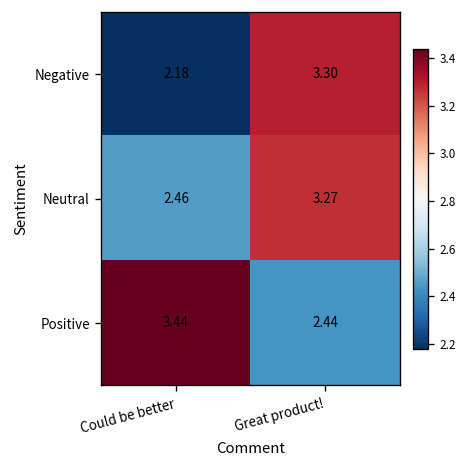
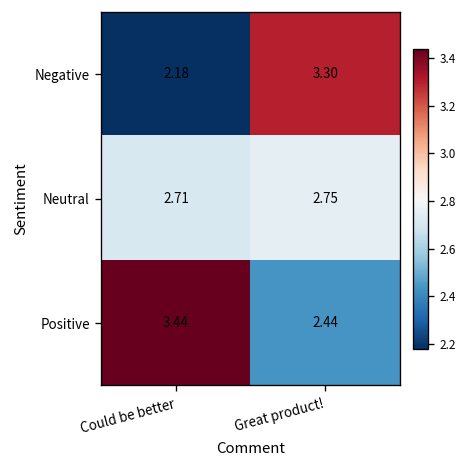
  {
    "Negative": {
      "Could be better": 2.18,
      "Great product!": 3.30
    },
    "Neutral": {
-     "Could be better": 2.46,
-     "Great product!": 3.27
+     "Could be better": 2.71,
+     "Great product!": 2.75
    },
    "Positive": {
      "Could be better": 3.44,
      "Great product!": 2.44
    }
  }
